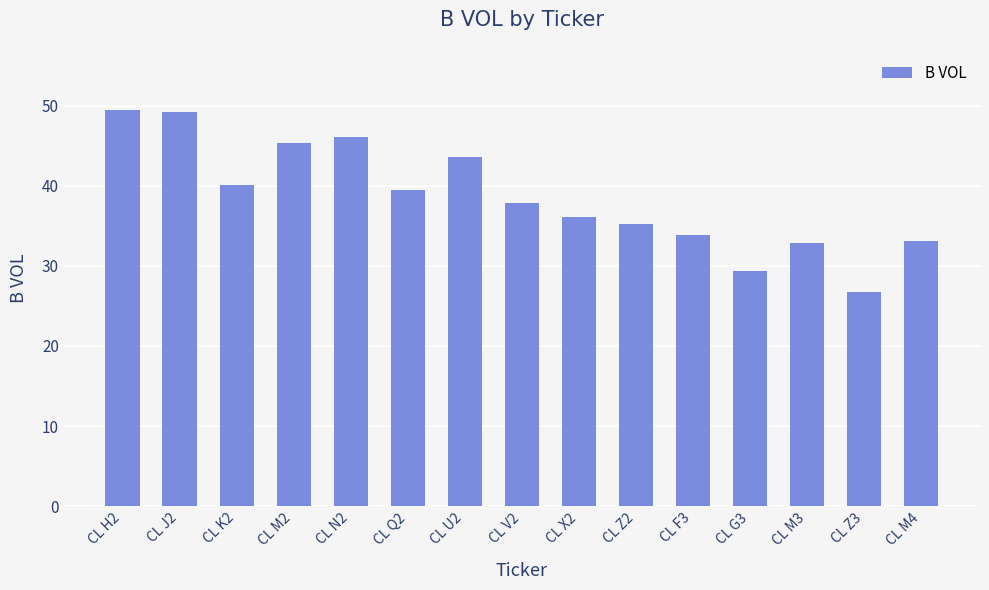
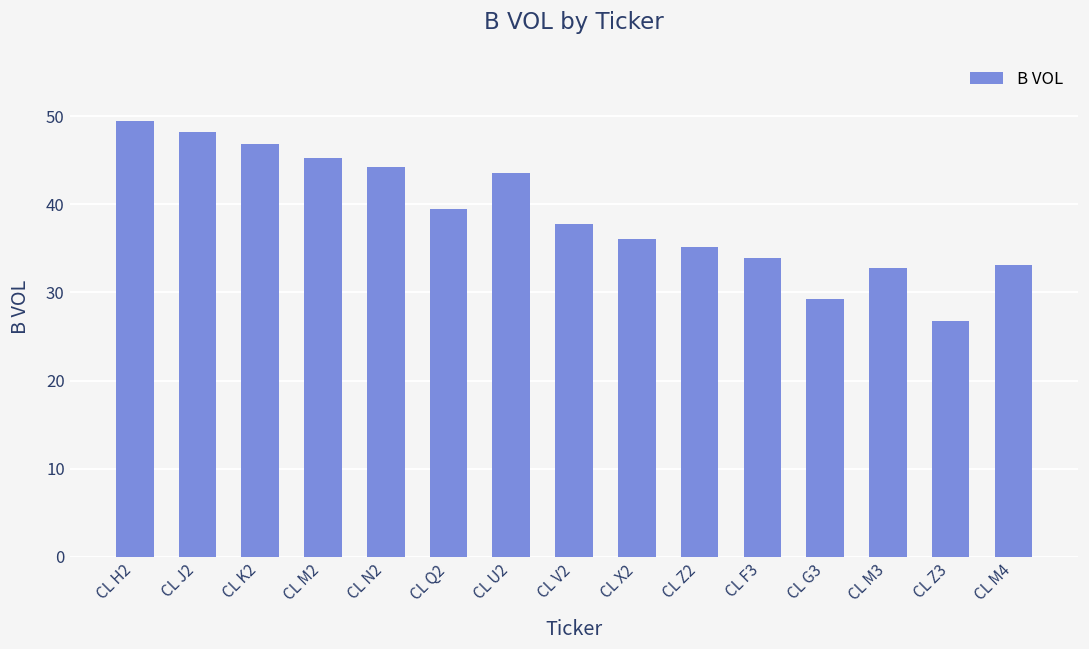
  {
    "CL H2": 49,
-   "CL J2": 49,
-   "CL K2": 40,
+   "CL J2": 48,
+   "CL K2": 47,
    "CL M2": 45,
-   "CL N2": 46,
+   "CL N2": 44,
    "CL Q2": 40,
    "CL U2": 44,
    "CL V2": 38,
    "CL X2": 36,
    "CL Z2": 35,
    "CL F3": 34,
    "CL G3": 29,
    "CL M3": 33,
    "CL Z3": 27,
    "CL M4": 33
  }
